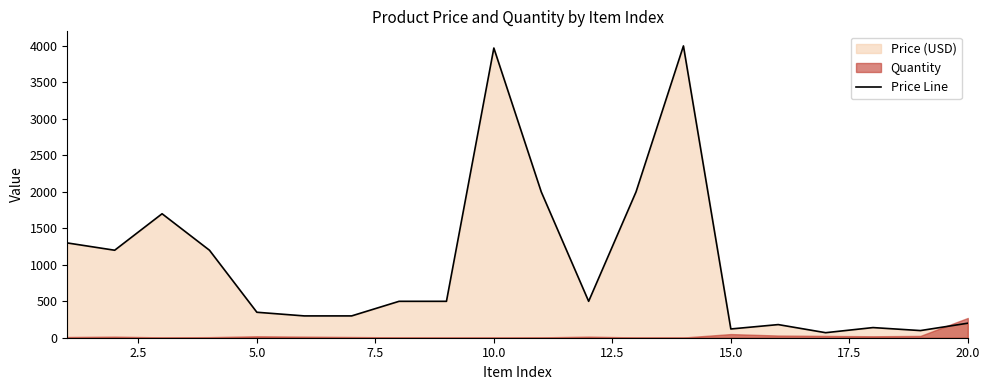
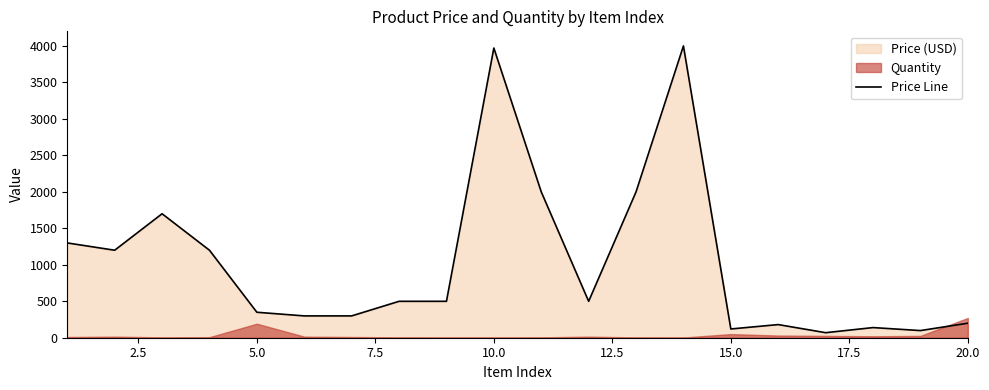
  {
    "Price (USD)": {
      "5.0": 300,
      "10.0": 4000,
      "15.0": 100,
      "20.0": 200
    },
    "Quantity": {
-     "5.0": 0,
+     "5.0": 200,
      "15.0": 100,
      "20.0": 300
    }
  }
